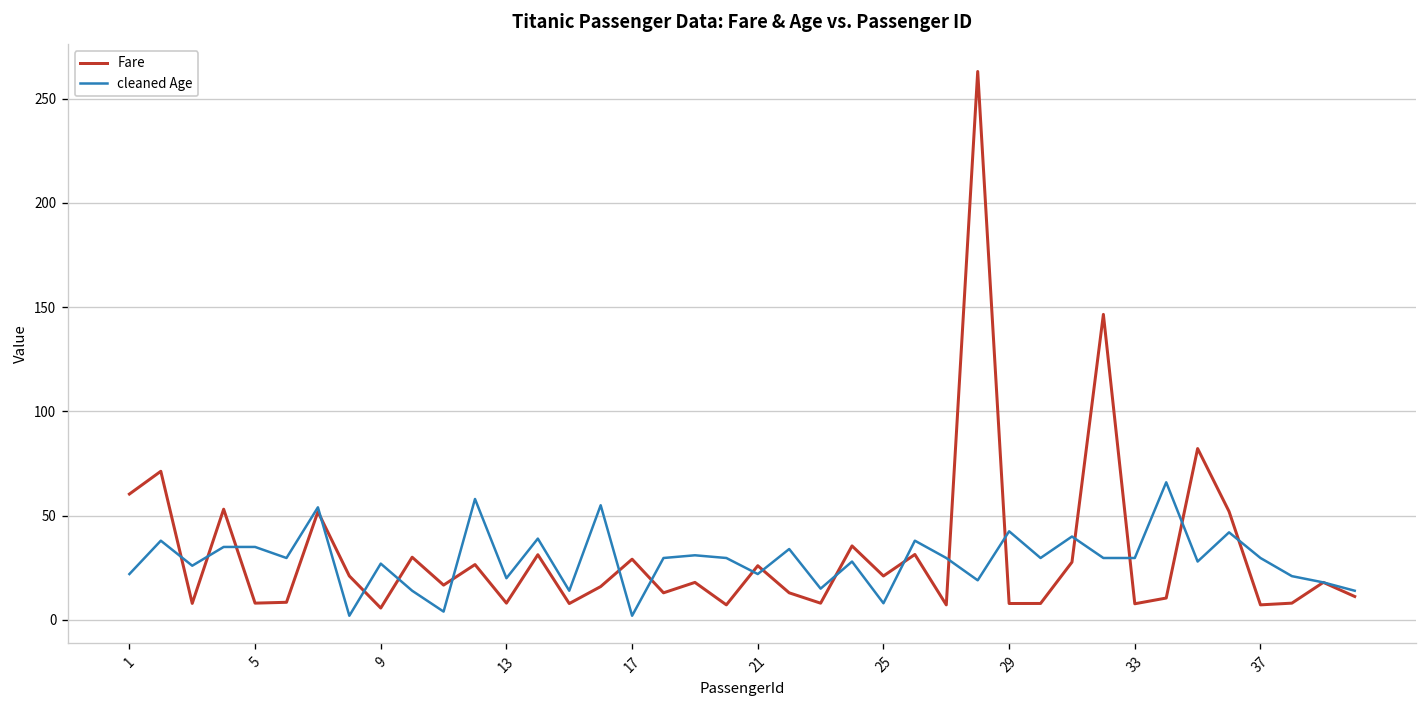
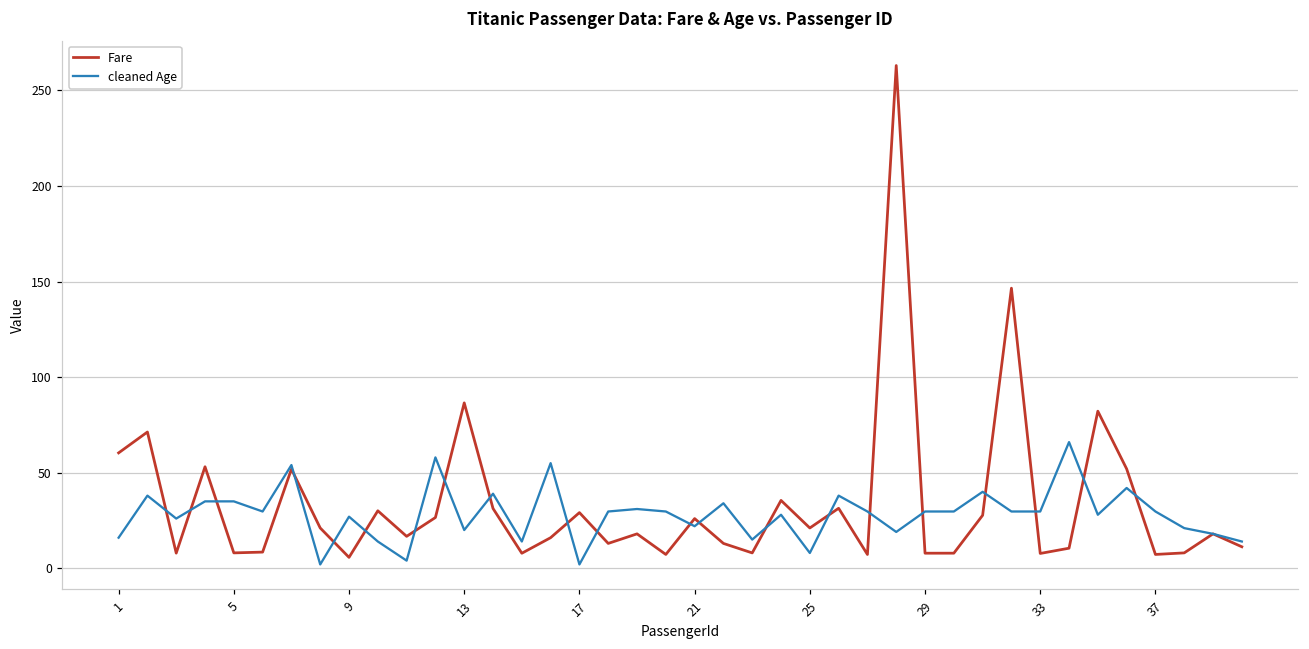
  {
    "Fare": {
      "1": 60,
      "5": 8,
      "9": 6,
-     "13": 8,
+     "13": 87,
      "17": 29,
      "21": 26,
      "25": 21,
      "29": 8,
      "33": 8,
      "37": 7
    },
    "cleaned Age": {
-     "1": 22,
+     "1": 16,
      "5": 35,
      "9": 27,
      "13": 20,
      "17": 2,
      "21": 22,
      "25": 8,
-     "29": 43,
+     "29": 30,
      "33": 30,
      "37": 30
    }
  }
